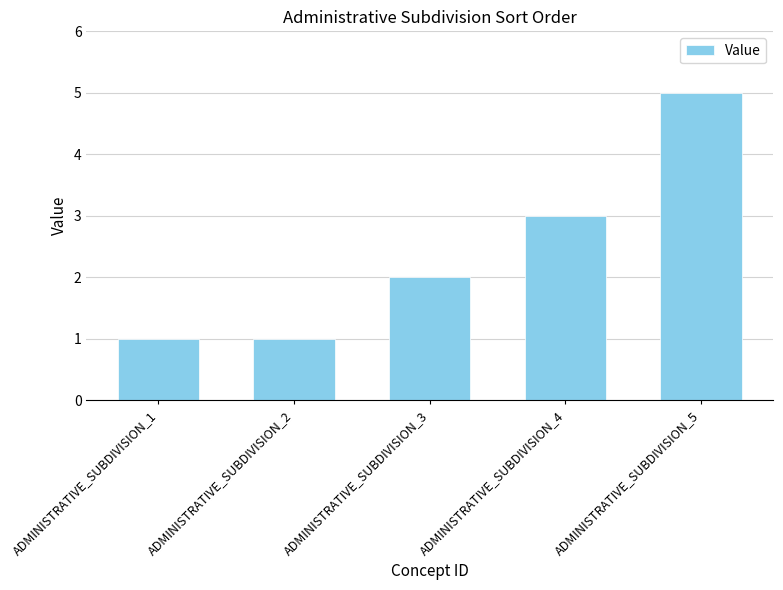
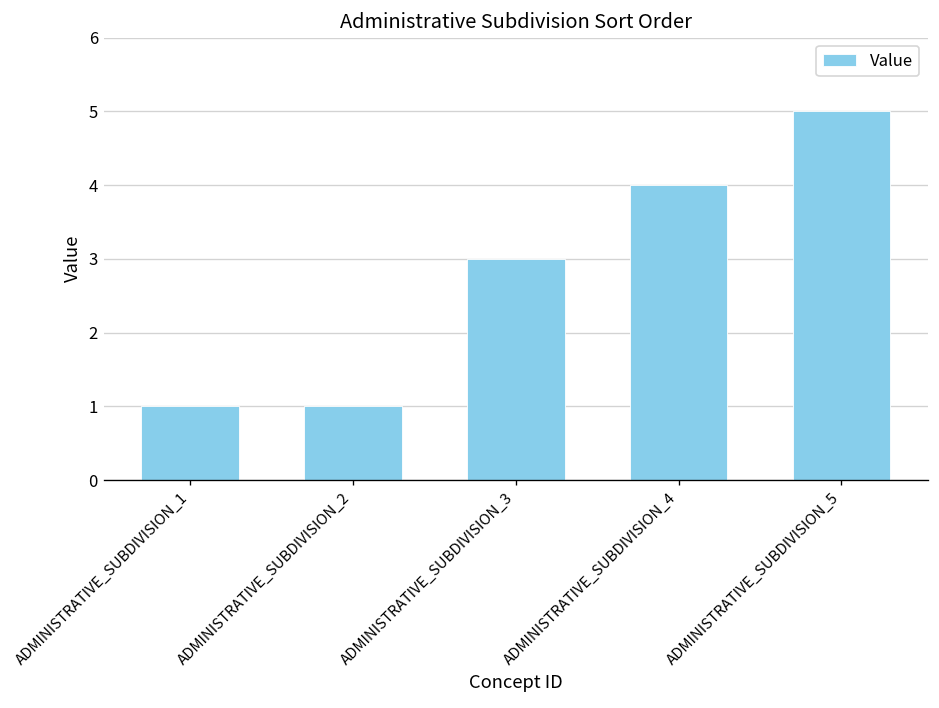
  {
    "ADMINISTRATIVE_SUBDIVISION_1": 1,
    "ADMINISTRATIVE_SUBDIVISION_2": 1,
-   "ADMINISTRATIVE_SUBDIVISION_3": 2,
-   "ADMINISTRATIVE_SUBDIVISION_4": 3,
+   "ADMINISTRATIVE_SUBDIVISION_3": 3,
+   "ADMINISTRATIVE_SUBDIVISION_4": 4,
    "ADMINISTRATIVE_SUBDIVISION_5": 5
  }
